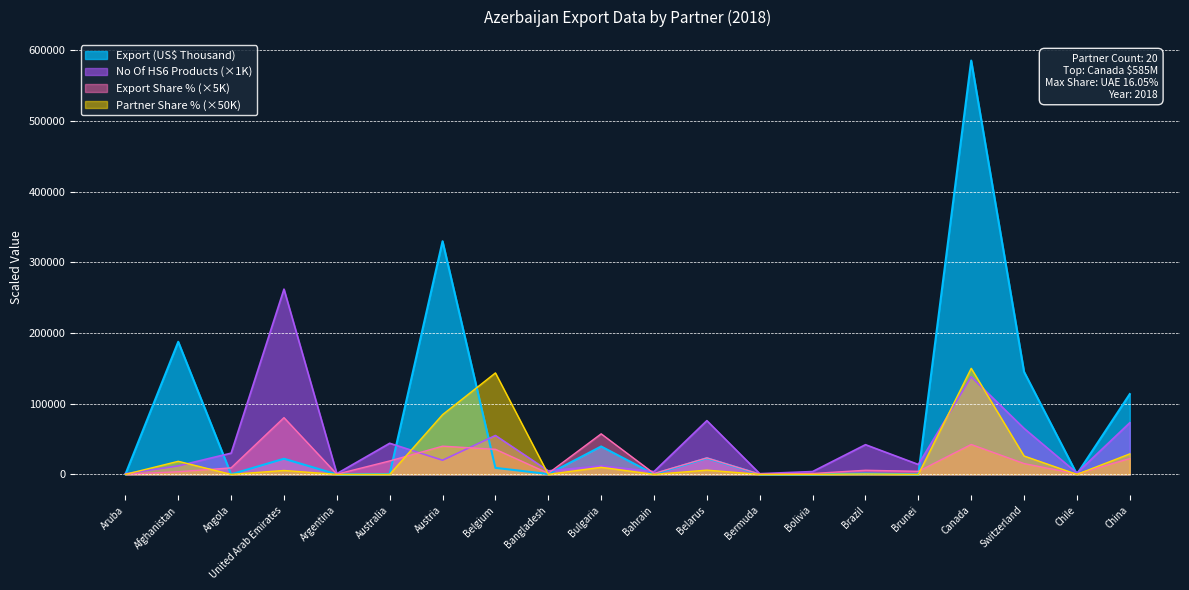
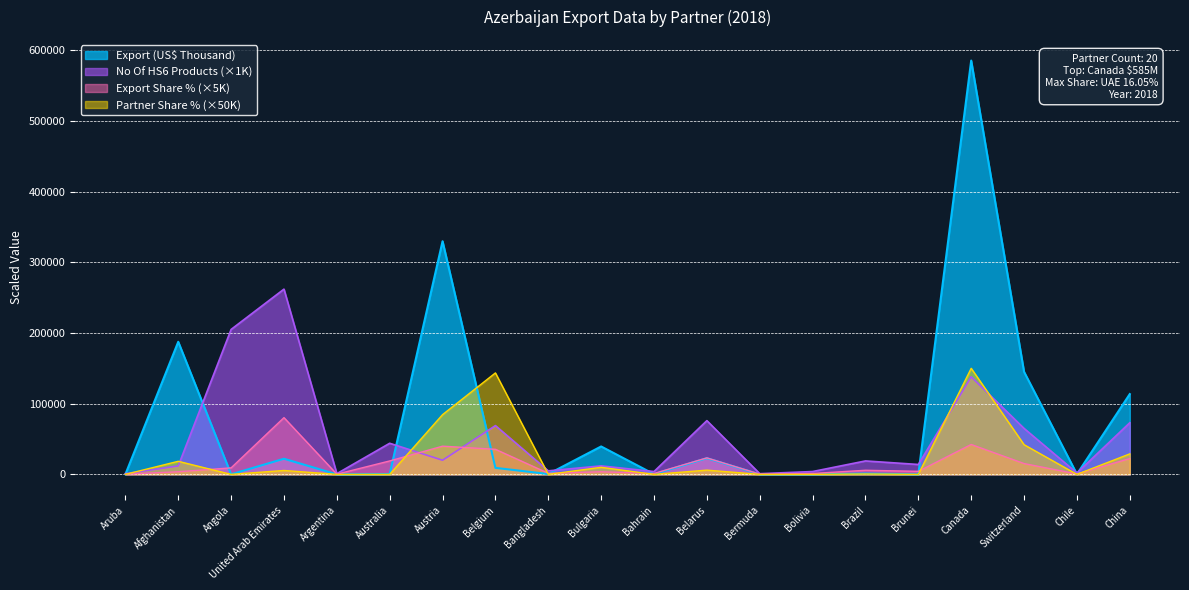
  {
    "Export (US$ Thousand)": {
      "Afghanistan": 190000,
      "United Arab Emirates": 20000,
      "Austria": 330000,
      "Belgium": 10000,
      "Bulgaria": 40000,
      "Canada": 590000,
      "Switzerland": 150000,
      "China": 110000
    },
    "No Of HS6 Products (×1K)": {
      "Afghanistan": 10000,
-     "Angola": 30000,
+     "Angola": 210000,
      "United Arab Emirates": 260000,
      "Australia": 40000,
      "Austria": 20000,
-     "Belgium": 60000,
+     "Belgium": 70000,
      "Belarus": 80000,
-     "Brazil": 40000,
+     "Brazil": 20000,
      "Brunei": 10000,
      "Canada": 140000,
      "Switzerland": 70000,
      "China": 70000
    },
    "Export Share % (×5K)": {
      "Afghanistan": 0,
      "Angola": 10000,
      "United Arab Emirates": 80000,
      "Australia": 20000,
      "Austria": 40000,
      "Belgium": 40000,
-     "Bulgaria": 60000,
+     "Bulgaria": 0,
      "Brazil": 10000,
      "Brunei": 0,
      "Canada": 40000,
      "Switzerland": 20000,
      "China": 20000
    },
    "Partner Share % (×50K)": {
      "Afghanistan": 20000,
      "United Arab Emirates": 10000,
      "Austria": 80000,
      "Belgium": 140000,
      "Belarus": 10000,
      "Canada": 150000,
-     "Switzerland": 30000,
+     "Switzerland": 40000,
      "China": 30000
    }
  }
